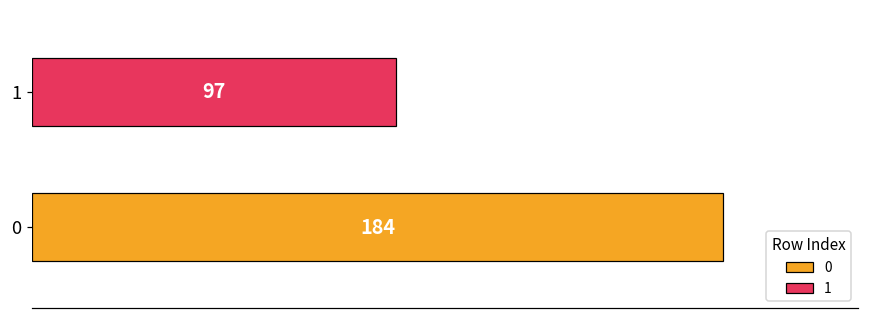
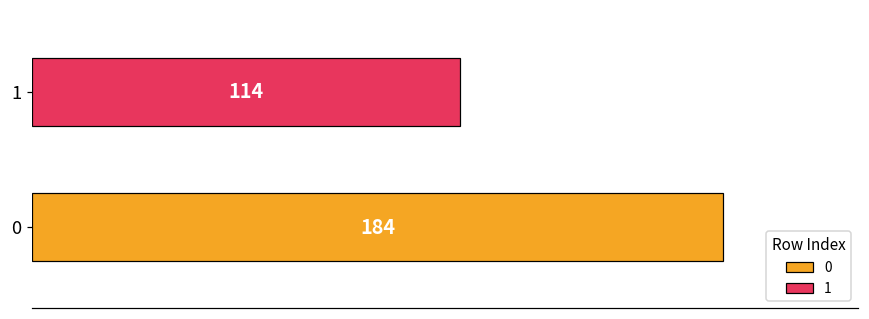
  {
-   "1": 97,
+   "1": 114,
    "0": 184
  }
